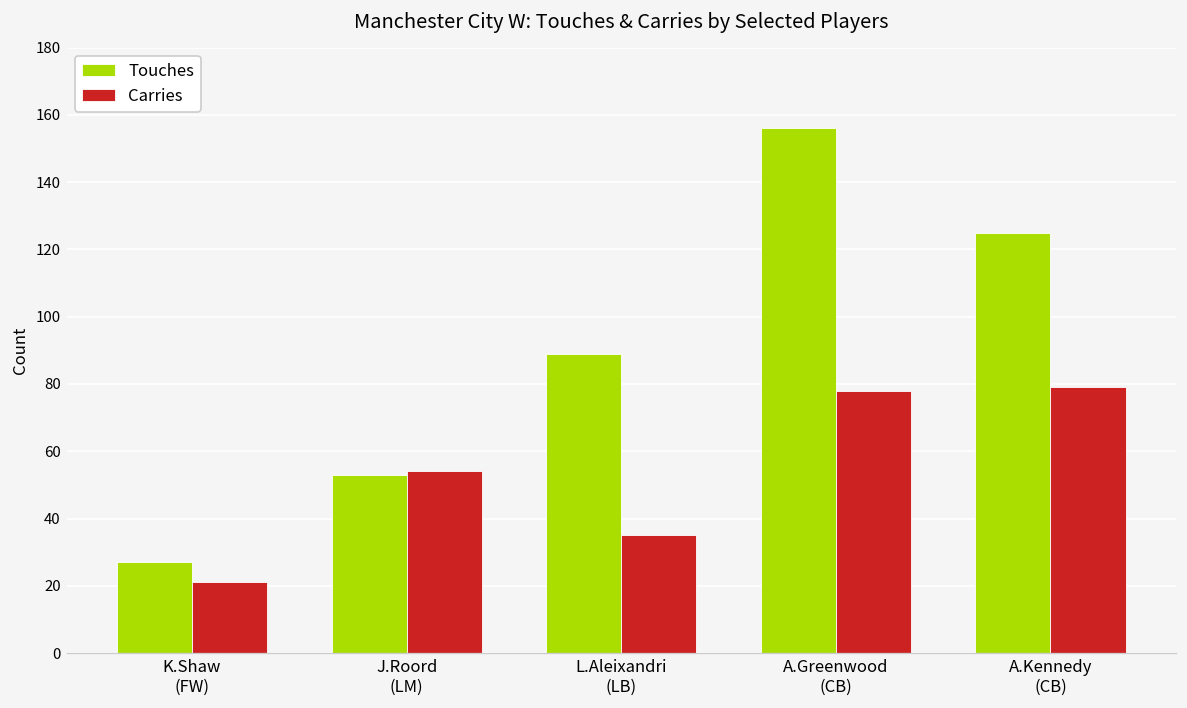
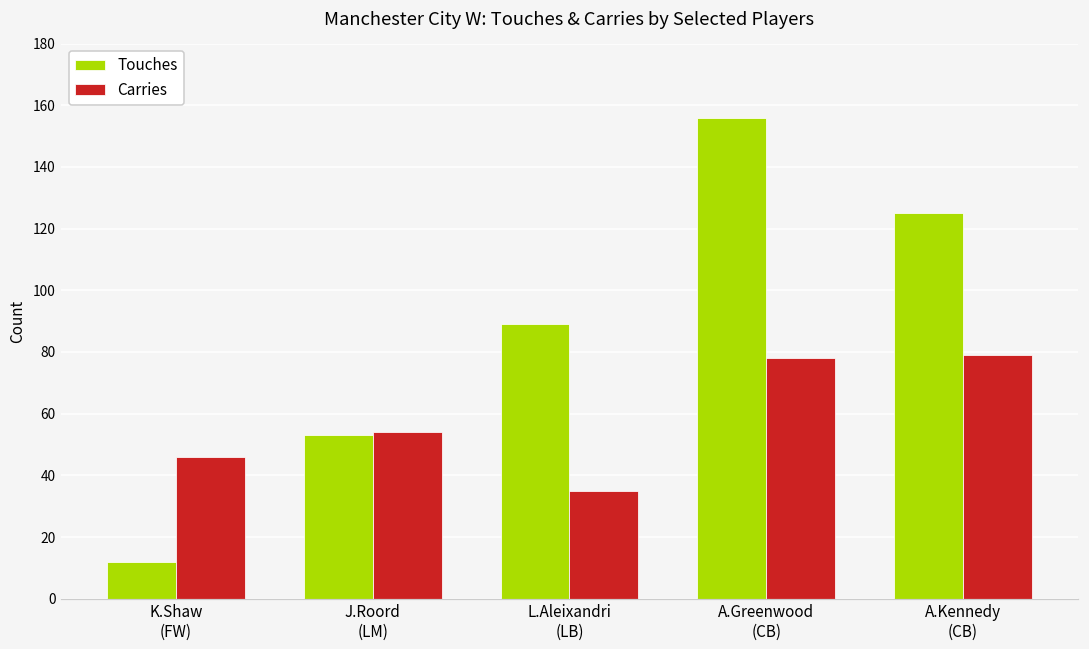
  {
    "Touches": {
-     "K.Shaw (FW)": 27,
+     "K.Shaw (FW)": 12,
      "J.Roord (LM)": 53,
      "L.Aleixandri (LB)": 89,
      "A.Greenwood (CB)": 156,
      "A.Kennedy (CB)": 125
    },
    "Carries": {
-     "K.Shaw (FW)": 21,
+     "K.Shaw (FW)": 46,
      "J.Roord (LM)": 54,
      "L.Aleixandri (LB)": 35,
      "A.Greenwood (CB)": 78,
      "A.Kennedy (CB)": 79
    }
  }
